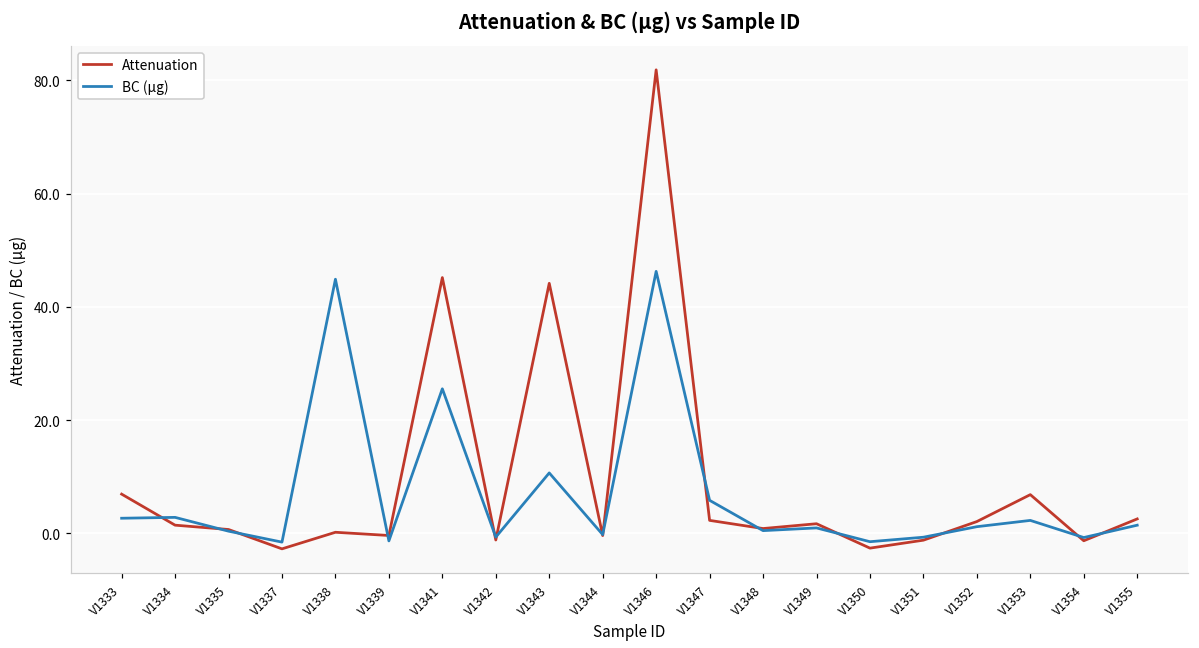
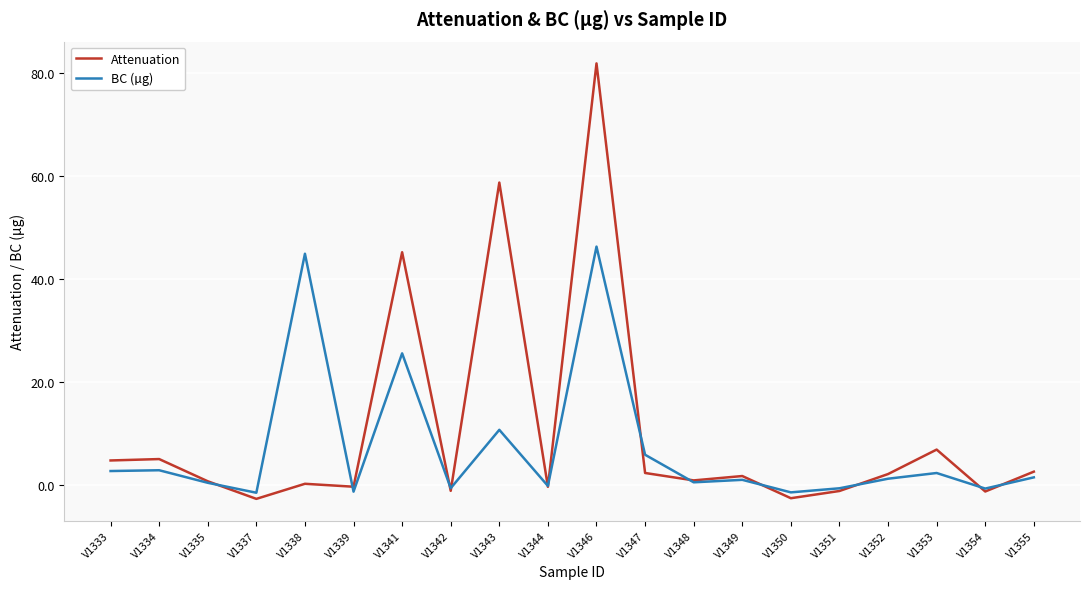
  {
    "Attenuation": {
-     "V1333": 7,
-     "V1334": 1,
+     "V1333": 5,
+     "V1334": 5,
      "V1337": -3,
      "V1338": 0,
      "V1339": 0,
      "V1341": 45,
      "V1342": -1,
-     "V1343": 44,
+     "V1343": 59,
      "V1346": 82,
      "V1347": 2,
      "V1349": 2,
      "V1350": -3,
      "V1351": -1,
      "V1352": 2,
      "V1353": 7,
      "V1354": -1,
      "V1355": 3
    },
    "BC (µg)": {
      "V1333": 3,
      "V1334": 3,
      "V1337": -2,
      "V1338": 45,
      "V1339": -1,
      "V1341": 26,
      "V1342": -1,
      "V1343": 11,
      "V1346": 46,
      "V1347": 6,
      "V1349": 1,
      "V1350": -1,
      "V1351": -1,
      "V1352": 1,
      "V1353": 2,
      "V1354": -1,
      "V1355": 1
    }
  }
